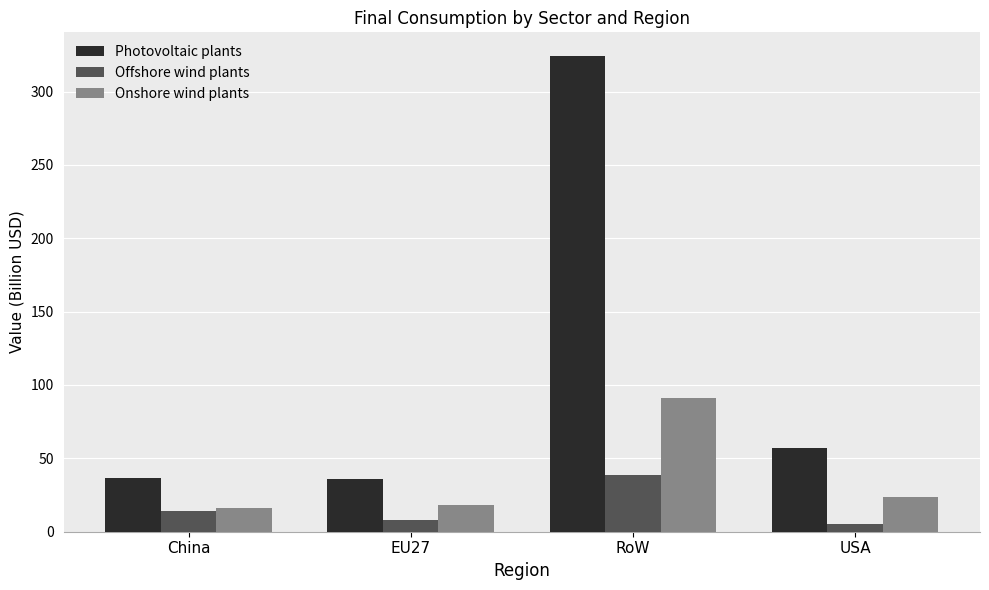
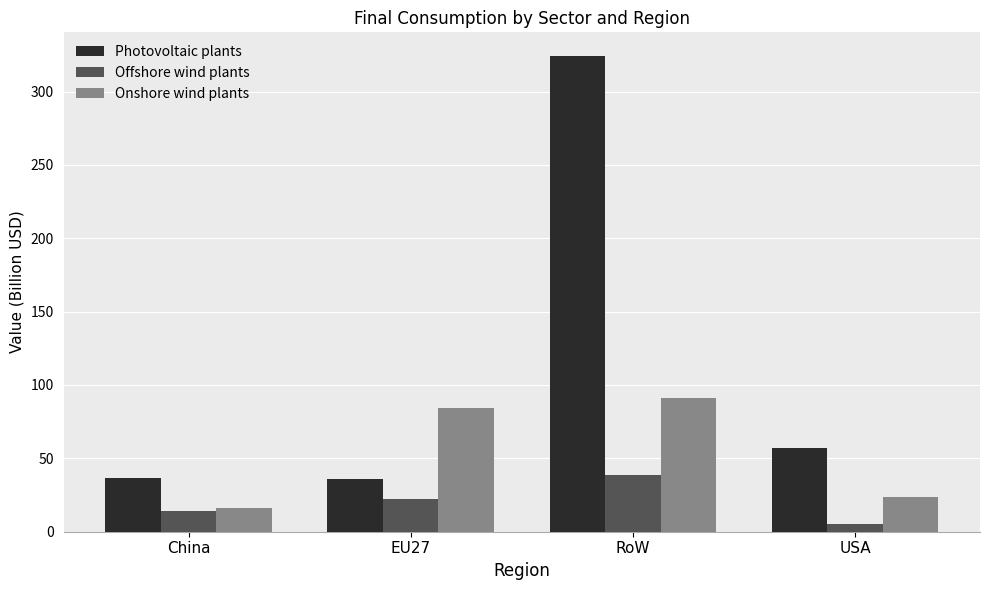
  {
    "Photovoltaic plants": {
      "China": 37,
      "EU27": 36,
      "RoW": 324,
      "USA": 57
    },
    "Offshore wind plants": {
      "China": 14,
-     "EU27": 8,
+     "EU27": 23,
      "RoW": 38,
      "USA": 5
    },
    "Onshore wind plants": {
      "China": 16,
-     "EU27": 18,
+     "EU27": 84,
      "RoW": 91,
      "USA": 24
    }
  }
